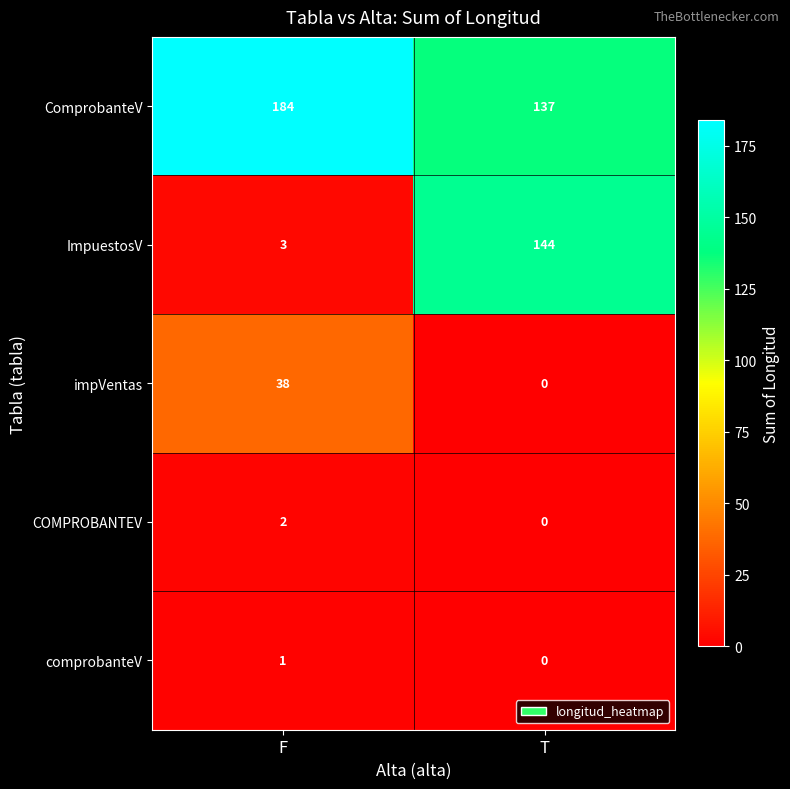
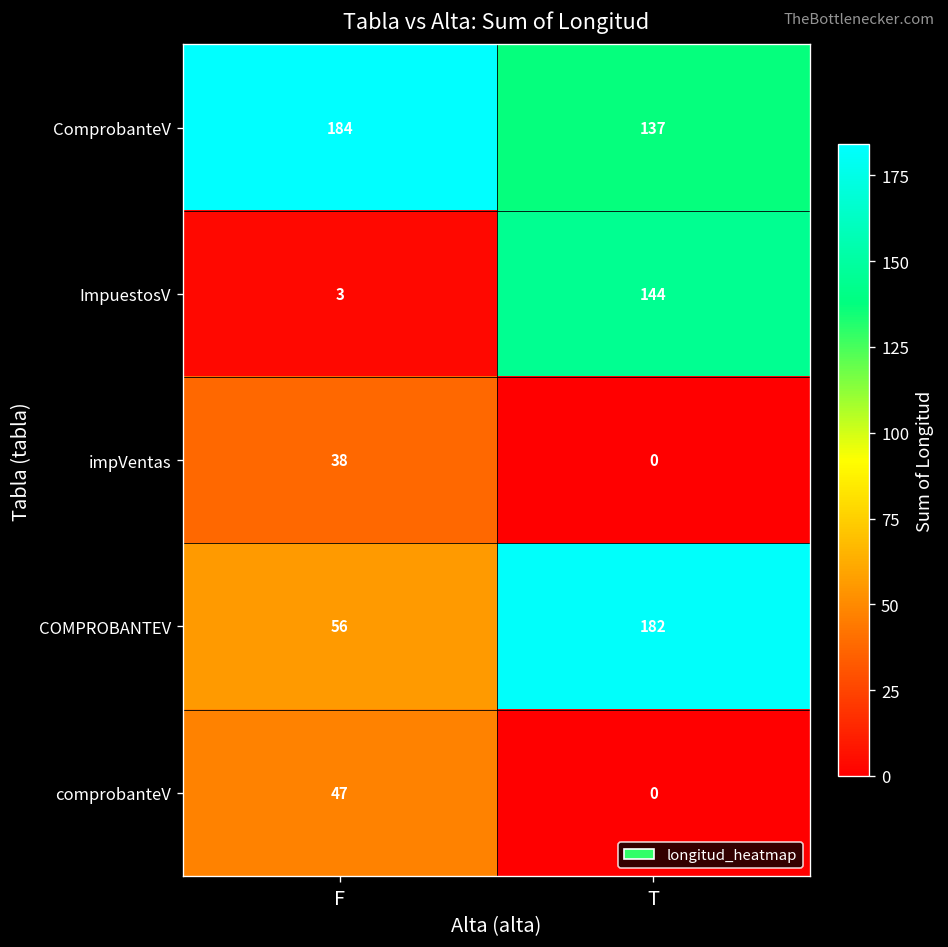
  {
    "ComprobanteV": {
      "F": 184,
      "T": 137
    },
    "ImpuestosV": {
      "F": 3,
      "T": 144
    },
    "impVentas": {
      "F": 38,
      "T": 0
    },
    "COMPROBANTEV": {
-     "F": 2,
-     "T": 0
+     "F": 56,
+     "T": 182
    },
    "comprobanteV": {
-     "F": 1,
+     "F": 47,
      "T": 0
    }
  }
